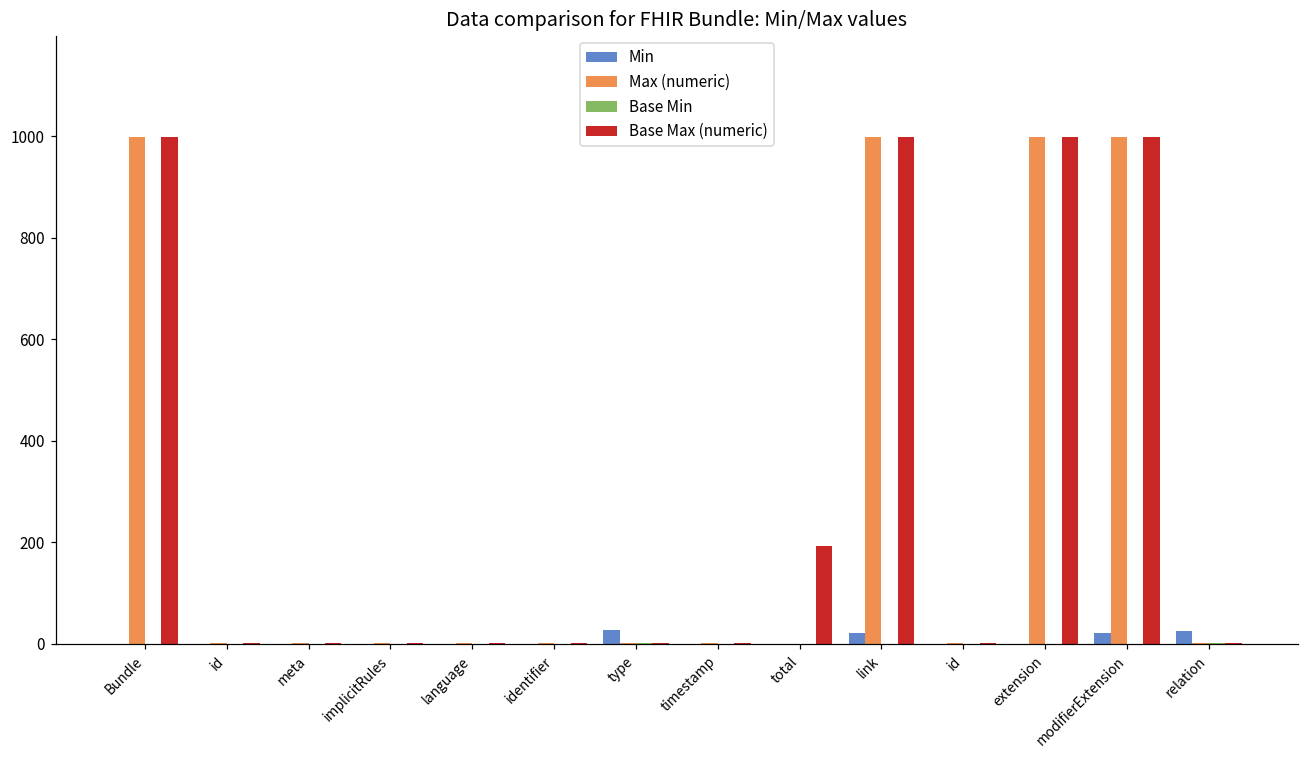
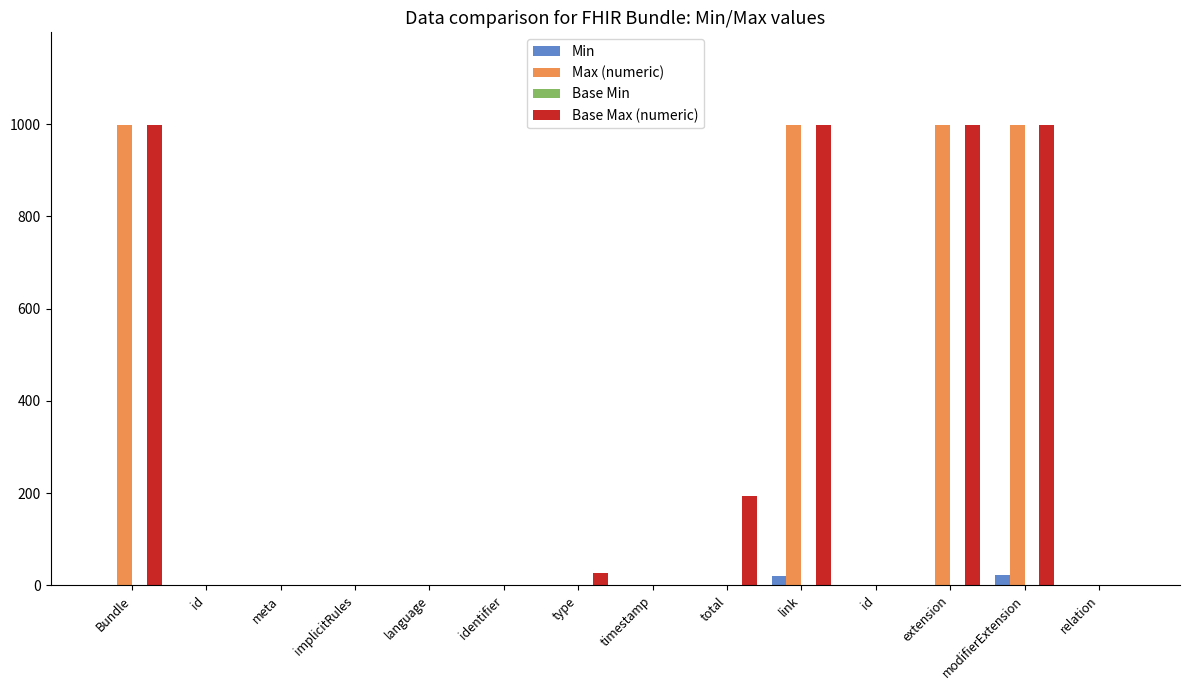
  {
    "Min": {
      "Bundle": 0,
      "meta": 0,
      "implicitRules": 0,
      "language": 0,
      "identifier": 0,
-     "type": 30,
+     "type": 0,
      "timestamp": 0,
      "total": 0,
      "link": 20,
      "extension": 0,
      "modifierExtension": 20,
-     "relation": 30
+     "relation": 0
    },
    "Max (numeric)": {
      "Bundle": 1000,
      "total": 0,
      "link": 1000,
      "extension": 1000,
      "modifierExtension": 1000
    },
    "Base Min": {
      "Bundle": 0,
      "meta": 0,
      "implicitRules": 0,
      "language": 0,
      "identifier": 0,
      "timestamp": 0,
      "total": 0,
      "link": 0,
      "extension": 0,
      "modifierExtension": 0
    },
    "Base Max (numeric)": {
      "Bundle": 1000,
-     "type": 0,
+     "type": 30,
      "total": 190,
      "link": 1000,
      "extension": 1000,
      "modifierExtension": 1000
    }
  }
